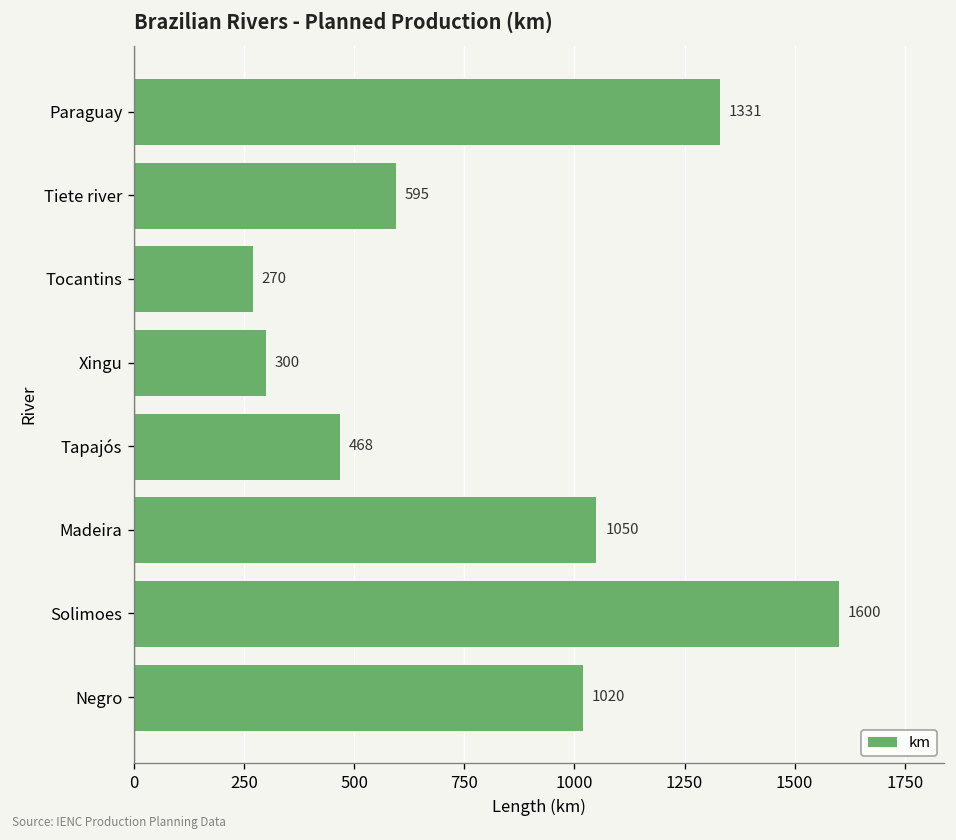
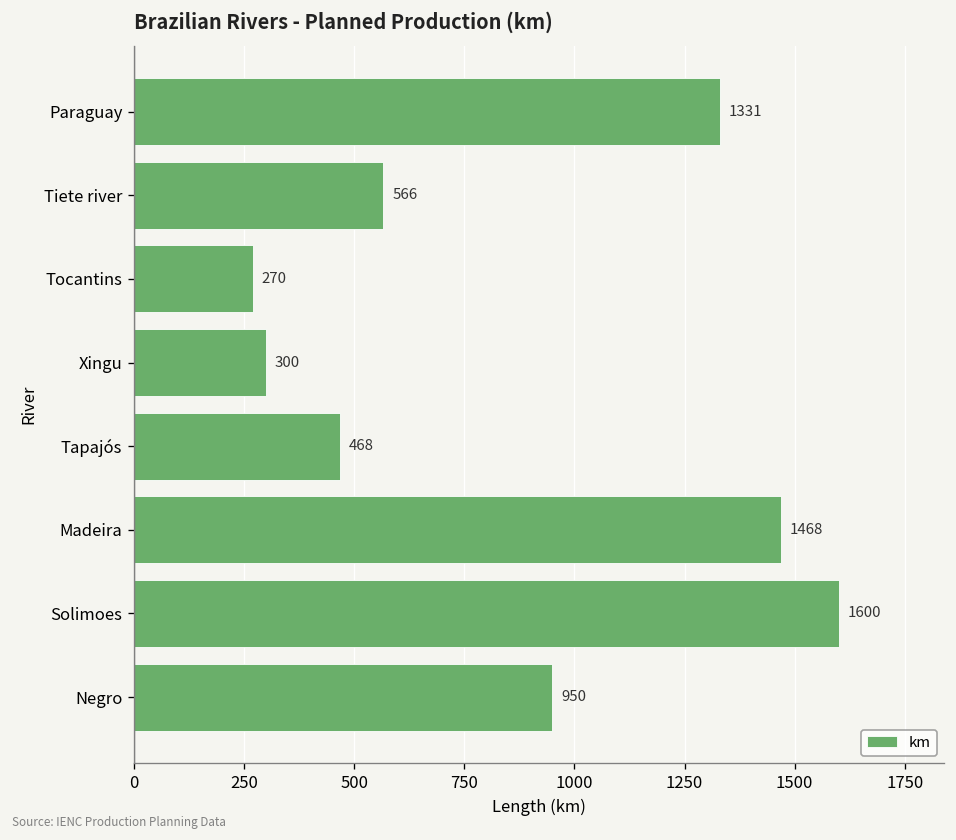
  {
    "Paraguay": 1331,
-   "Tiete river": 595,
+   "Tiete river": 566,
    "Tocantins": 270,
    "Xingu": 300,
    "Tapajós": 468,
-   "Madeira": 1050,
+   "Madeira": 1468,
    "Solimoes": 1600,
-   "Negro": 1020
+   "Negro": 950
  }
